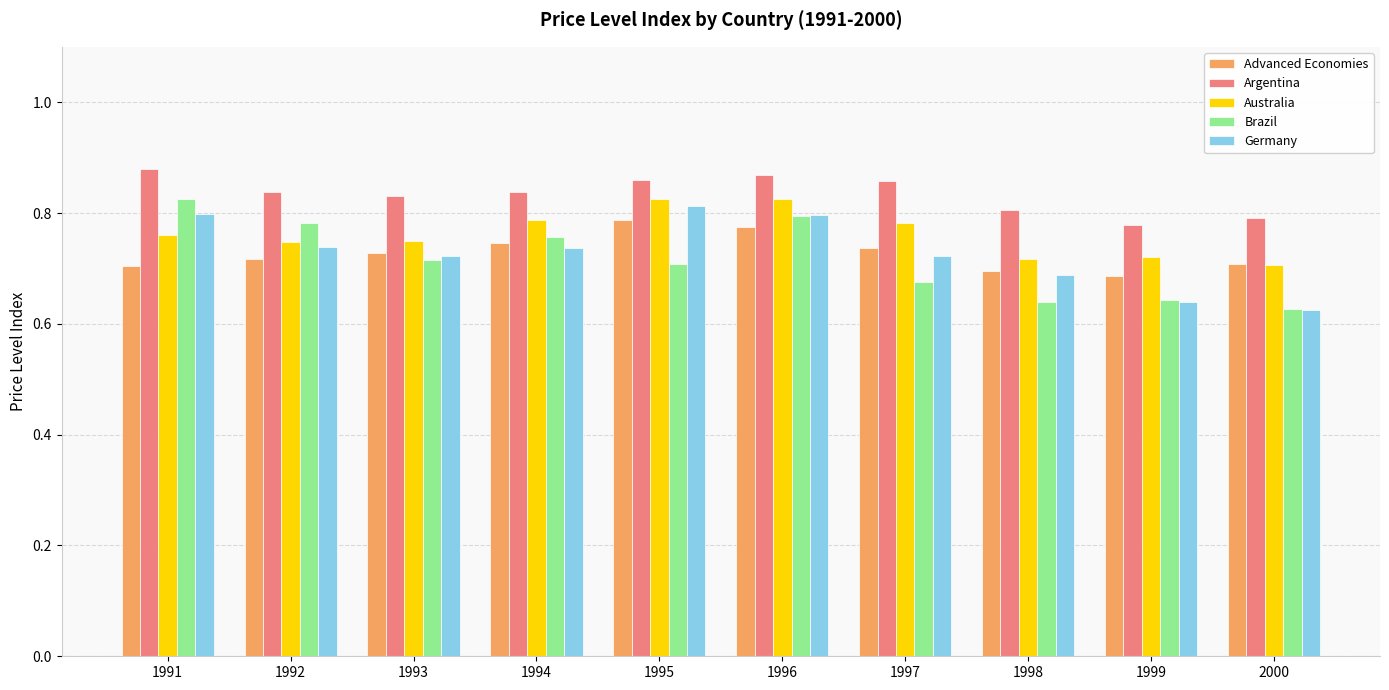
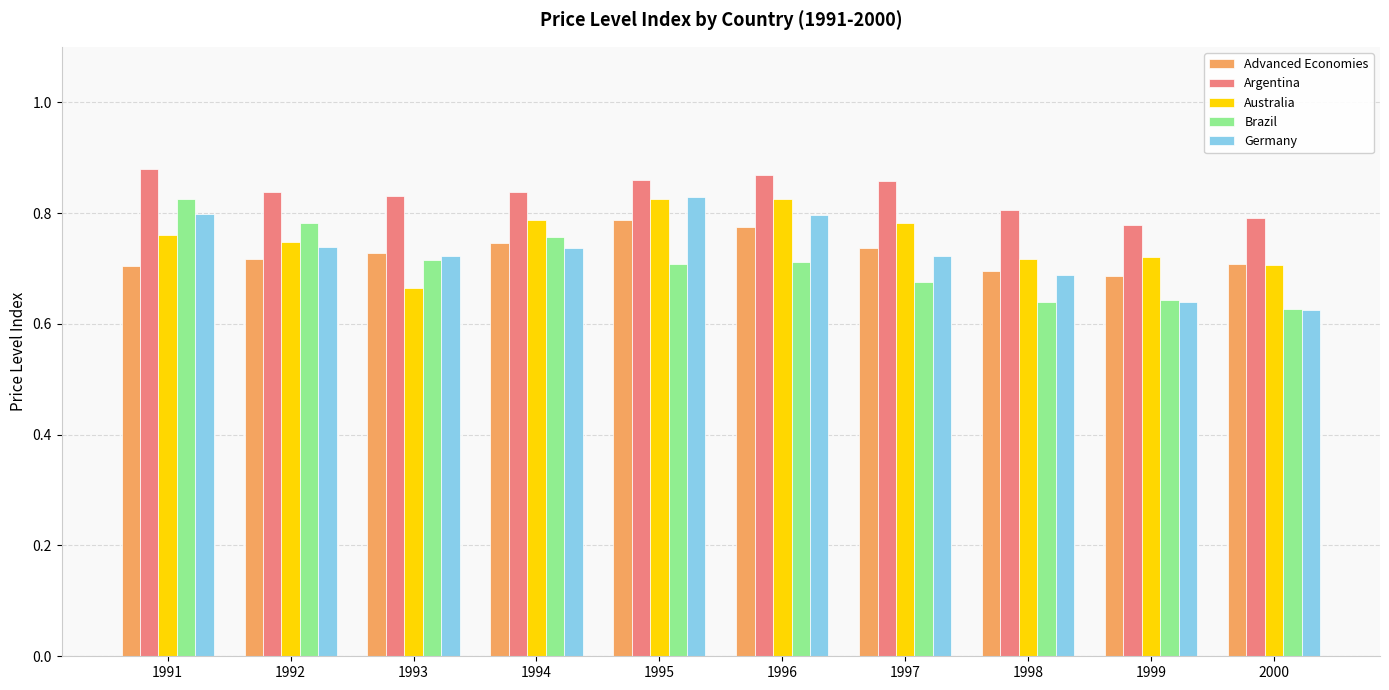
  {
    "Australia": {
      "1991": 0.76,
      "1992": 0.75,
-     "1993": 0.75,
+     "1993": 0.67,
      "1994": 0.79,
      "1995": 0.83,
      "1996": 0.83,
      "1997": 0.78,
      "1998": 0.72,
      "1999": 0.72,
      "2000": 0.71
    },
    "Brazil": {
      "1991": 0.82,
      "1992": 0.78,
      "1993": 0.72,
      "1994": 0.76,
      "1995": 0.71,
-     "1996": 0.79,
+     "1996": 0.71,
      "1997": 0.68,
      "1998": 0.64,
      "1999": 0.64,
      "2000": 0.63
    },
    "Germany": {
      "1991": 0.80,
      "1992": 0.74,
      "1993": 0.72,
      "1994": 0.74,
-     "1995": 0.81,
+     "1995": 0.83,
      "1996": 0.80,
      "1997": 0.72,
      "1998": 0.69,
      "1999": 0.64,
      "2000": 0.63
    }
  }
